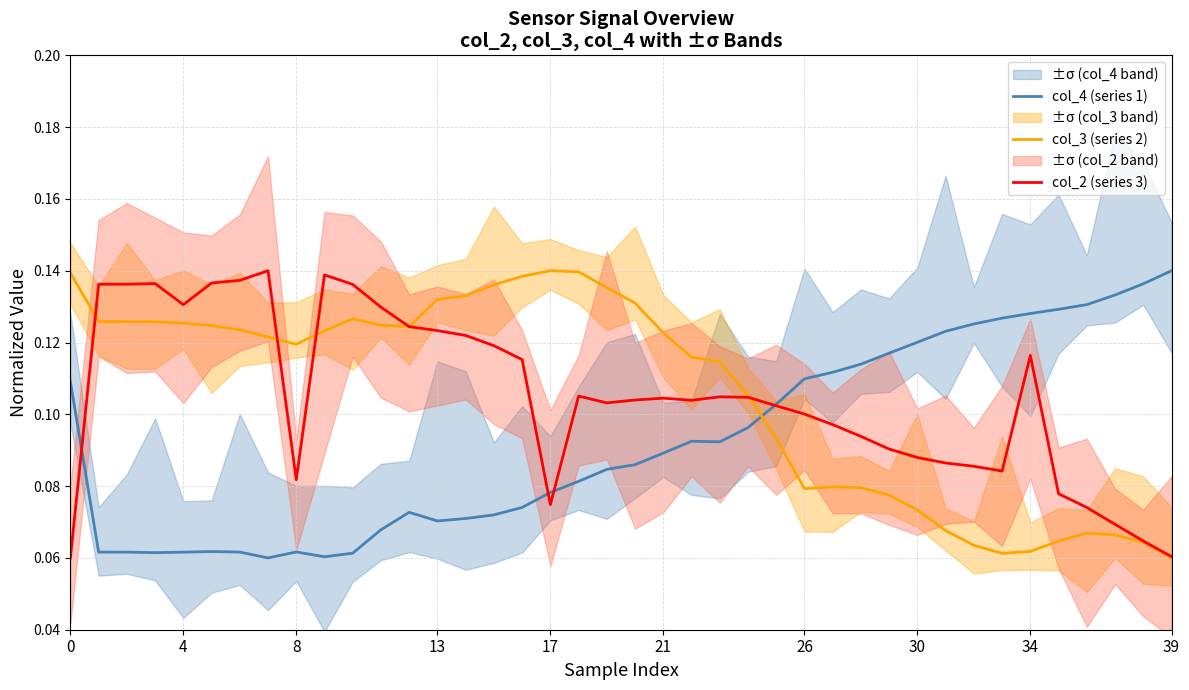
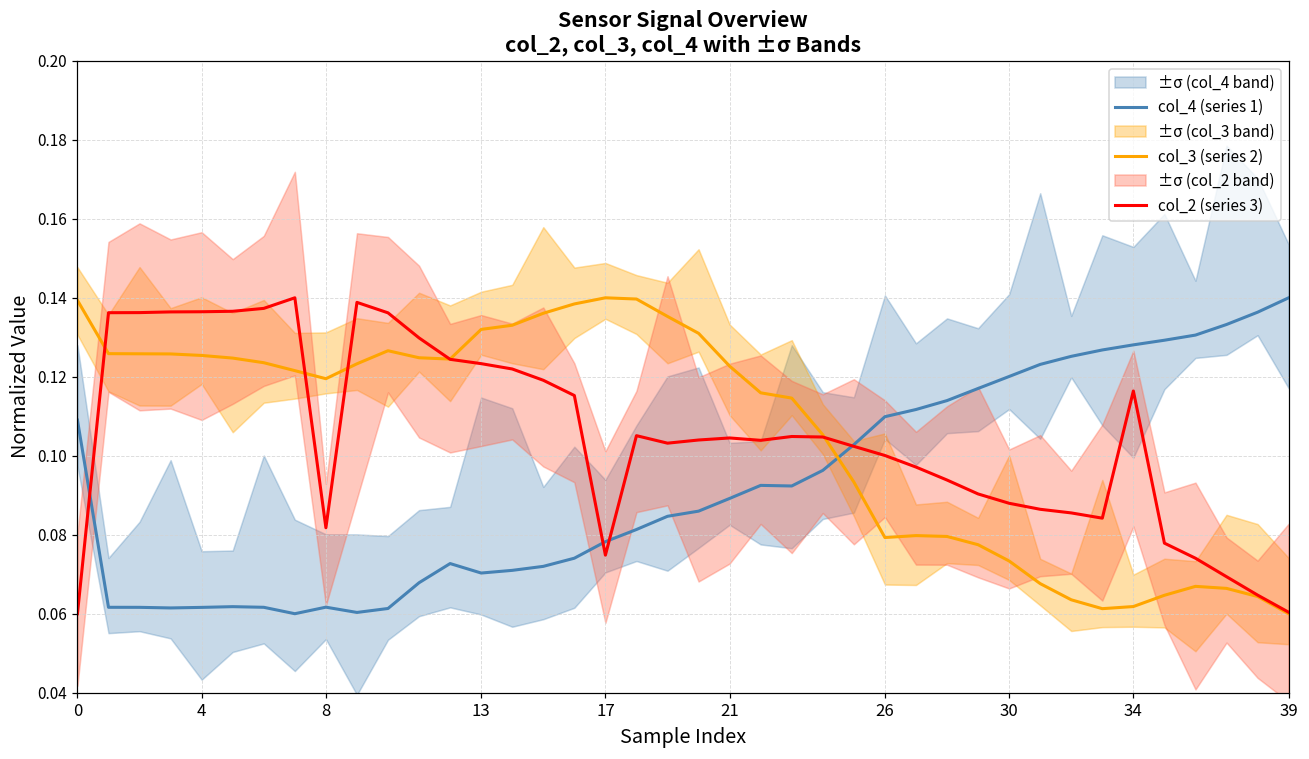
  {
    "col_2 (series 3)": {
      "0": 0.060,
-     "4": 0.131,
+     "4": 0.136,
      "8": 0.082,
      "13": 0.123,
      "17": 0.075,
      "21": 0.105,
      "26": 0.100,
      "30": 0.088,
      "34": 0.116
    }
  }
